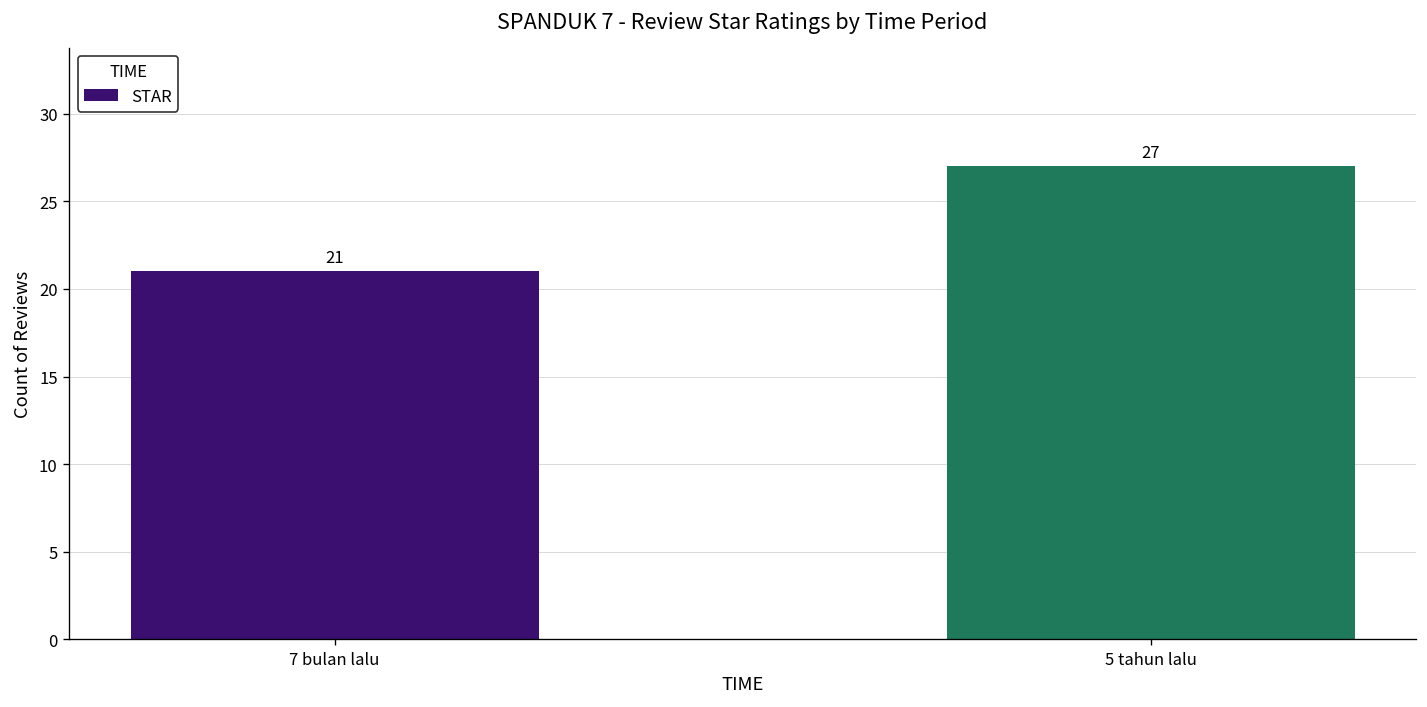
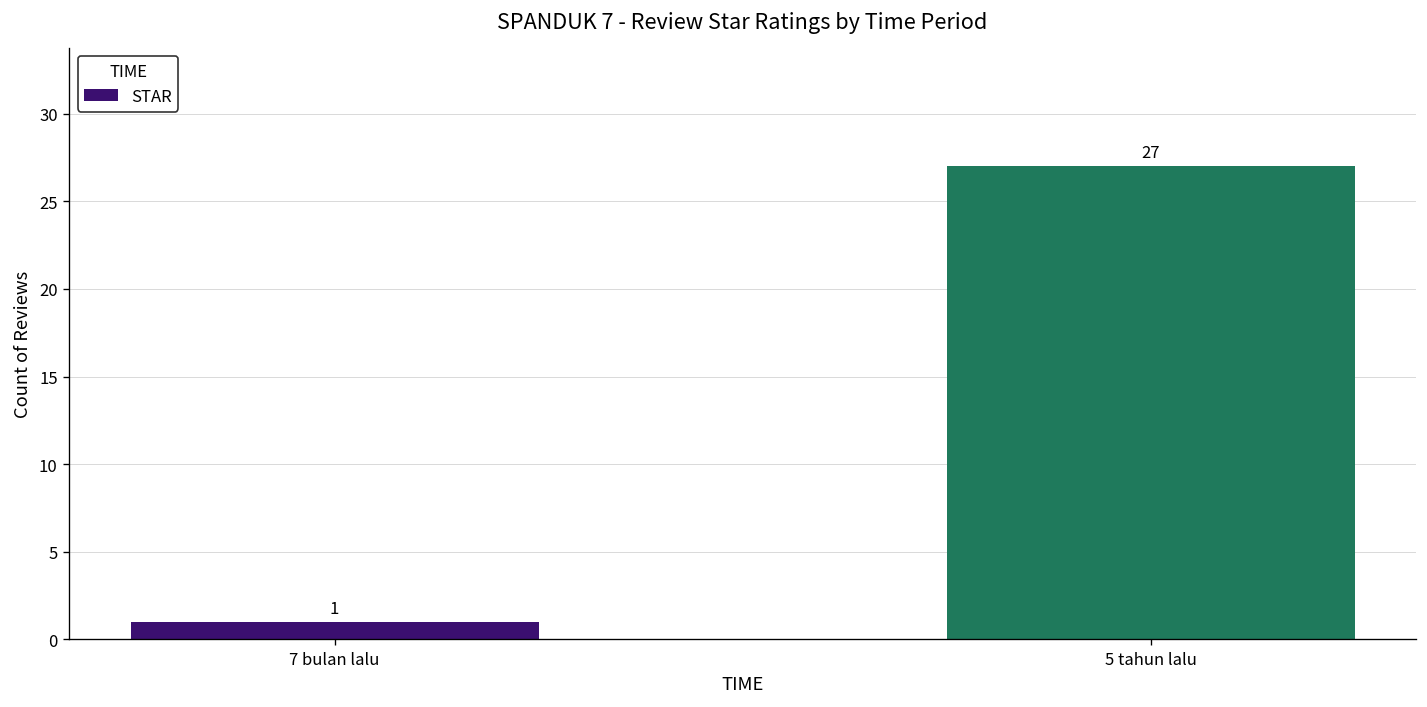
  {
-   "7 bulan lalu": 21,
+   "7 bulan lalu": 1,
    "5 tahun lalu": 27
  }
